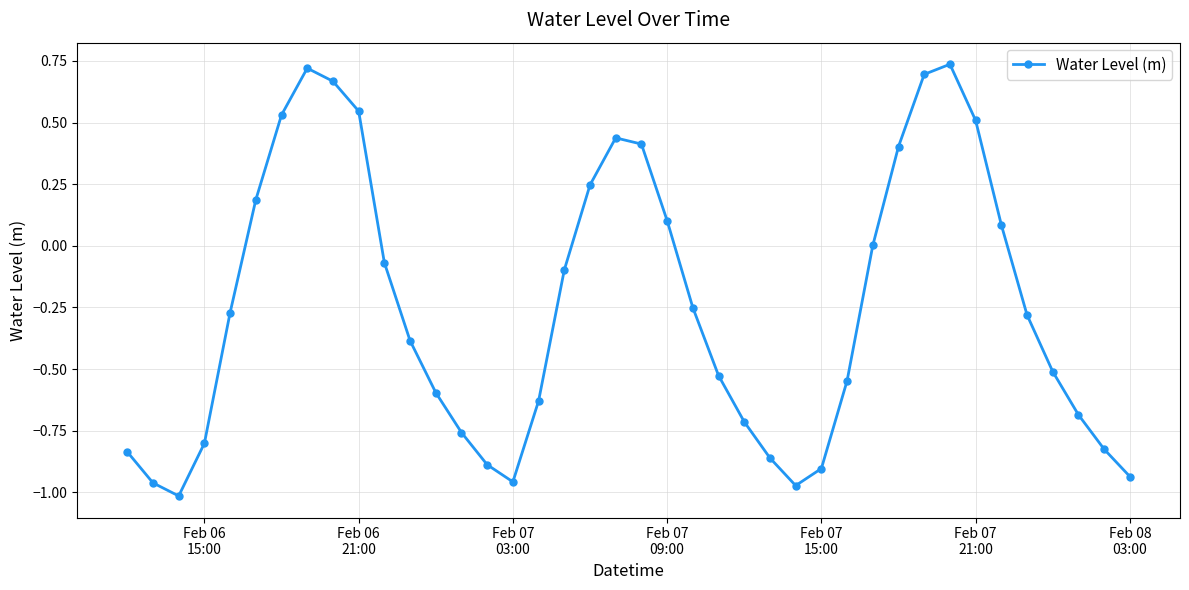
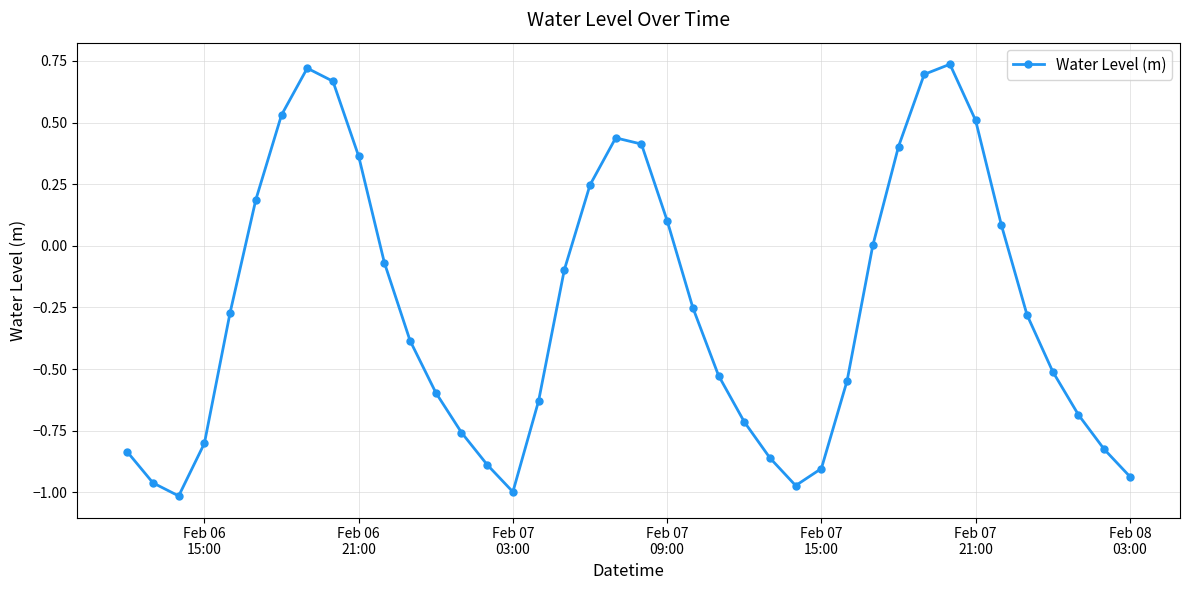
  {
    "Feb 06 15:00": -0.80,
-   "Feb 06 21:00": 0.55,
-   "Feb 07 03:00": -0.96,
+   "Feb 06 21:00": 0.36,
+   "Feb 07 03:00": -1.00,
    "Feb 07 09:00": 0.10,
    "Feb 07 15:00": -0.90,
    "Feb 07 21:00": 0.51,
    "Feb 08 03:00": -0.94
  }
